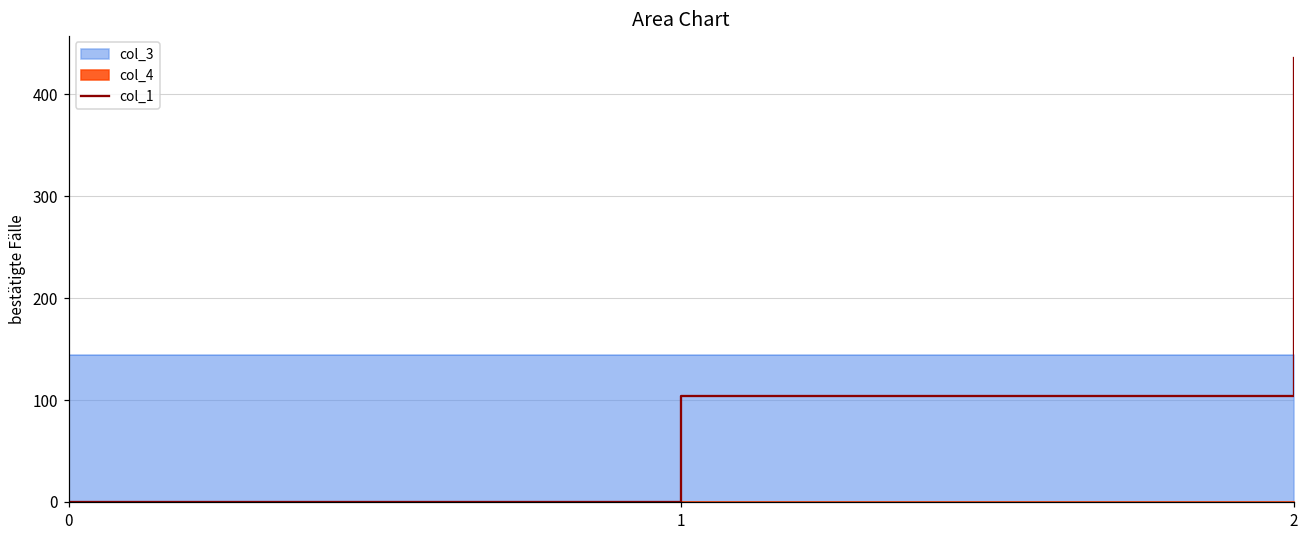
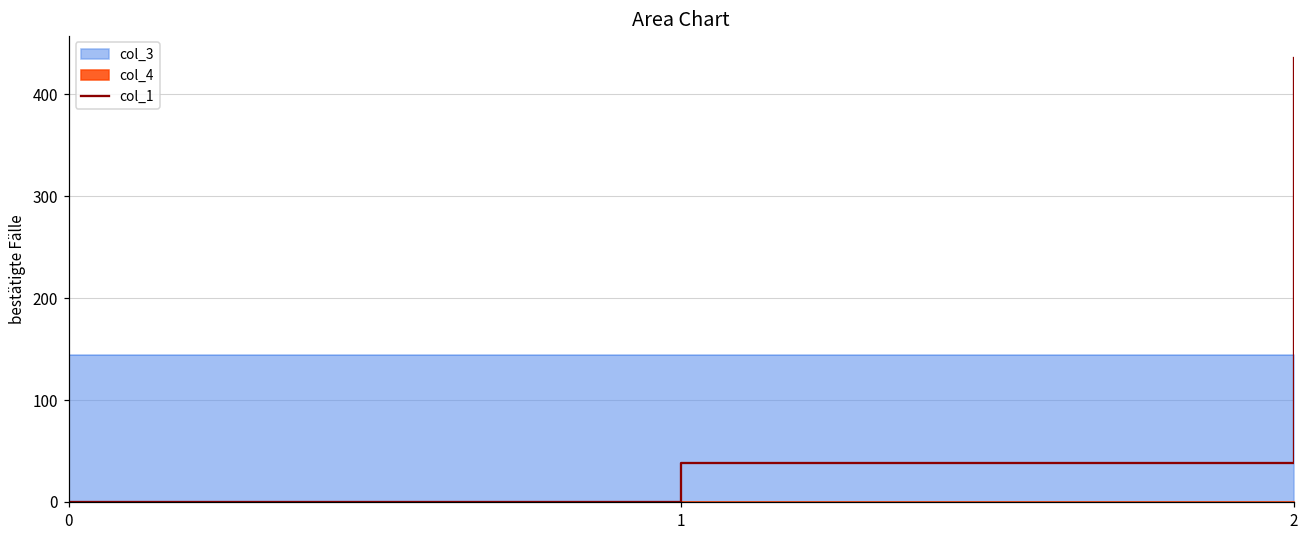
  {
    "col_1": {
-     "1": 100,
+     "1": 40,
      "2": 440
    }
  }
